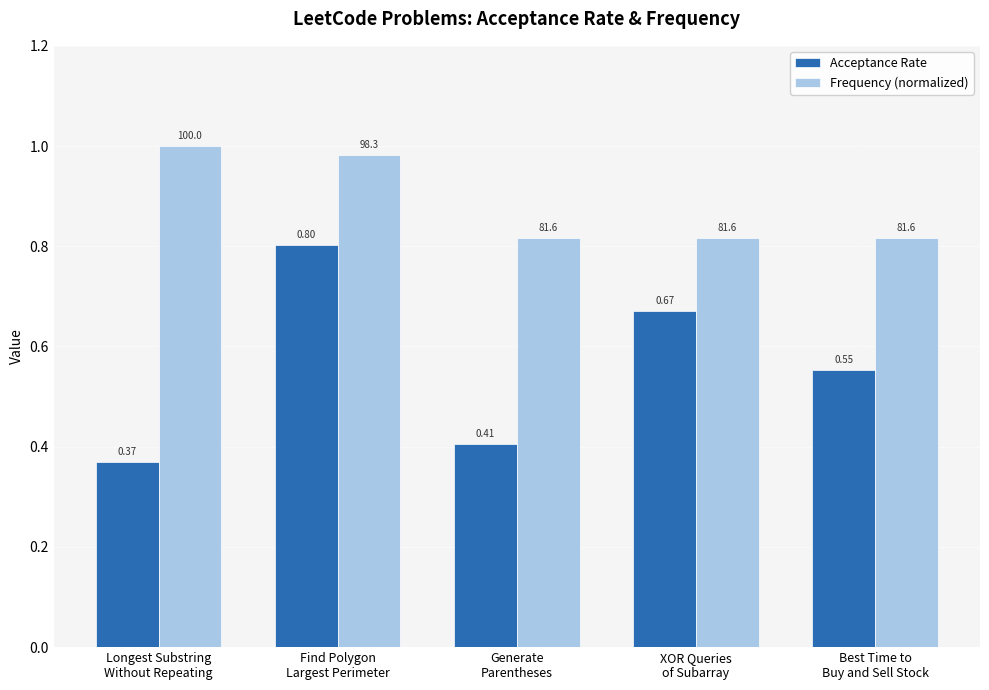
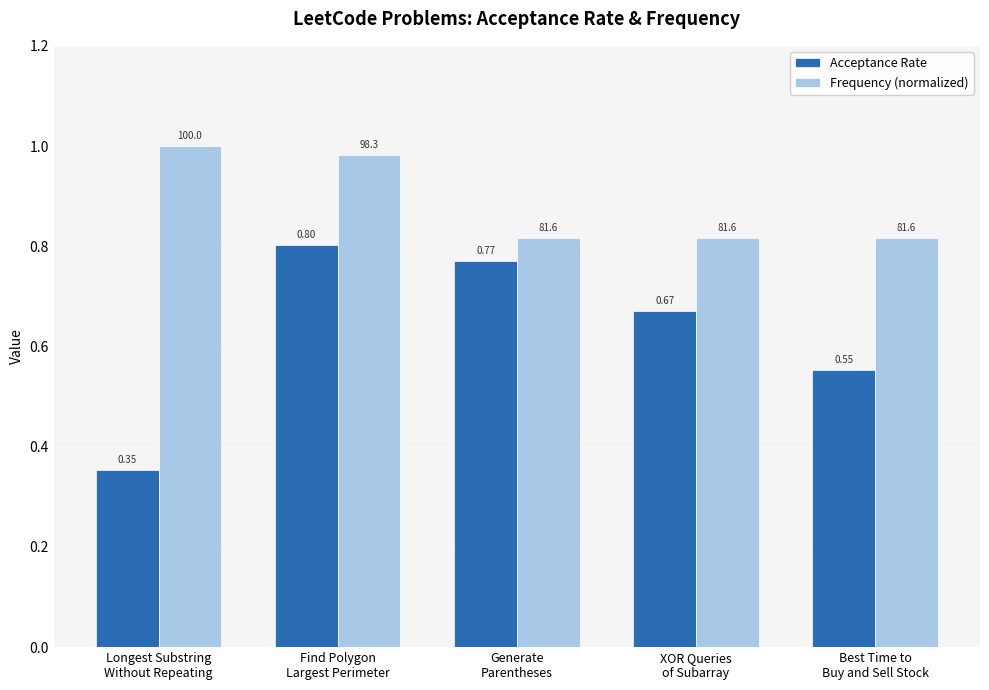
  {
    "Acceptance Rate": {
-     "Longest Substring Without Repeating": 0.37,
+     "Longest Substring Without Repeating": 0.35,
      "Find Polygon Largest Perimeter": 0.80,
-     "Generate Parentheses": 0.41,
+     "Generate Parentheses": 0.77,
      "XOR Queries of Subarray": 0.67,
      "Best Time to Buy and Sell Stock": 0.55
    }
  }
